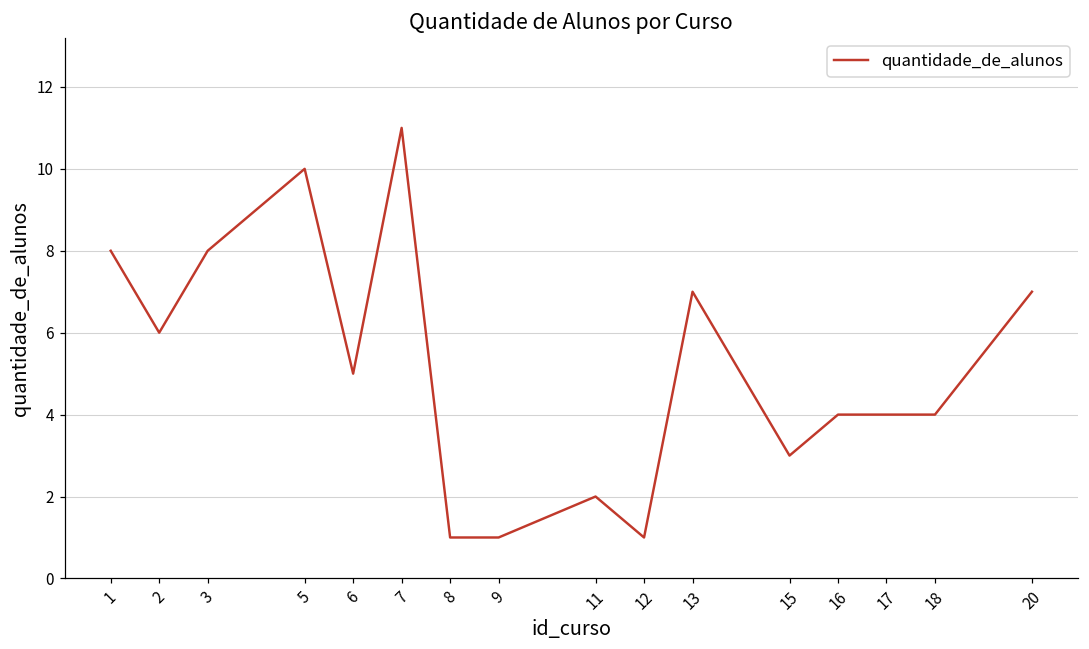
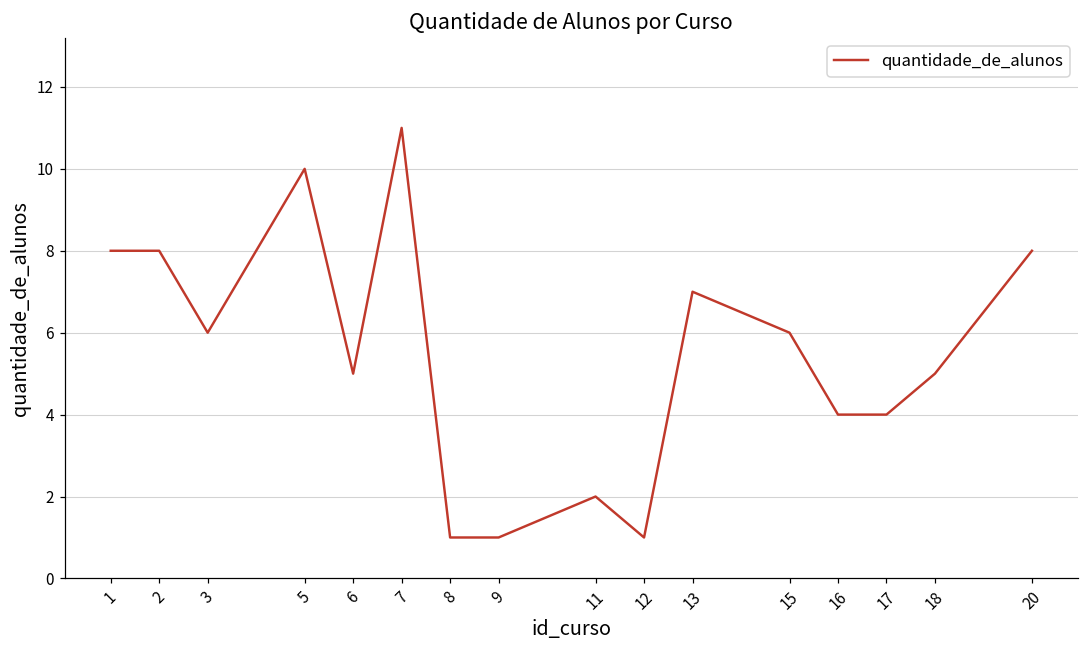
  {
    "1": 8,
-   "2": 6,
-   "3": 8,
+   "2": 8,
+   "3": 6,
    "5": 10,
    "6": 5,
    "7": 11,
    "8": 1,
    "9": 1,
    "11": 2,
    "12": 1,
    "13": 7,
-   "15": 3,
+   "15": 6,
    "16": 4,
    "17": 4,
-   "18": 4,
-   "20": 7
+   "18": 5,
+   "20": 8
  }
